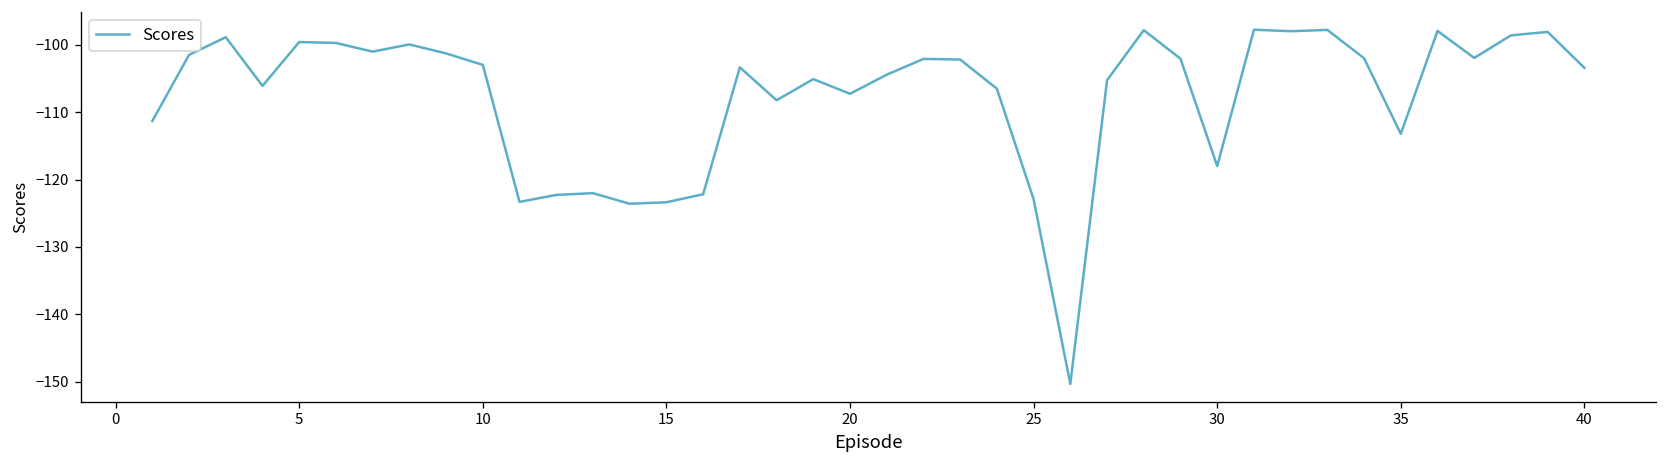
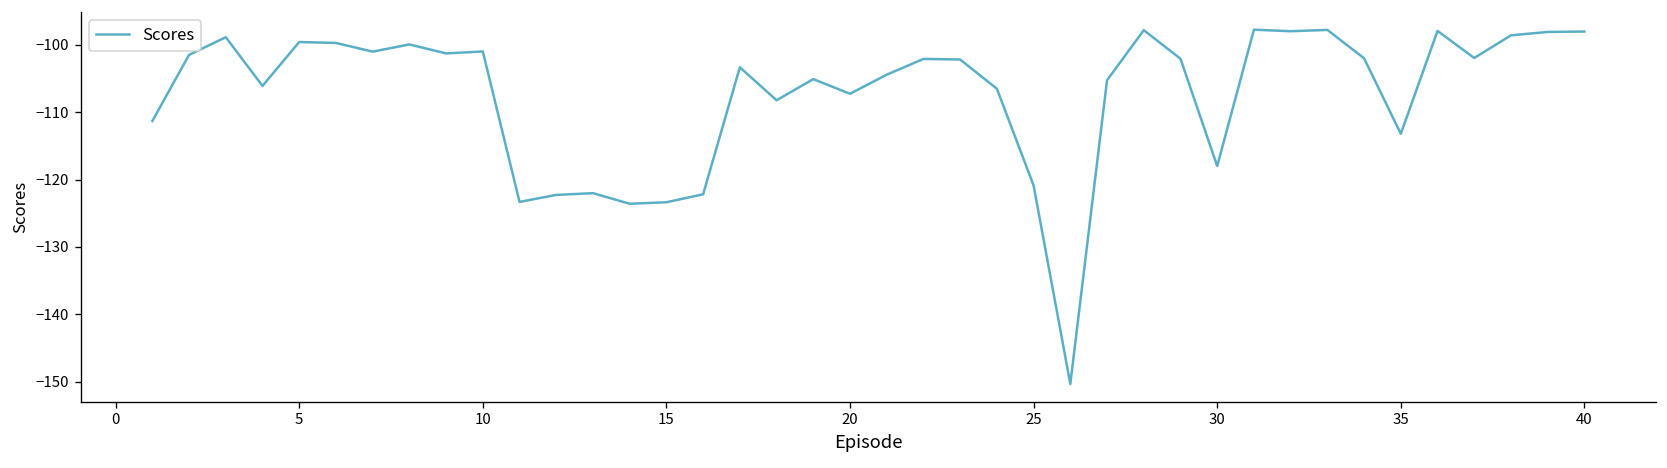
  {
    "5": -100,
-   "10": -103,
+   "10": -101,
    "15": -123,
    "20": -107,
-   "25": -123,
+   "25": -121,
    "30": -118,
    "35": -113,
-   "40": -103
+   "40": -98
  }
